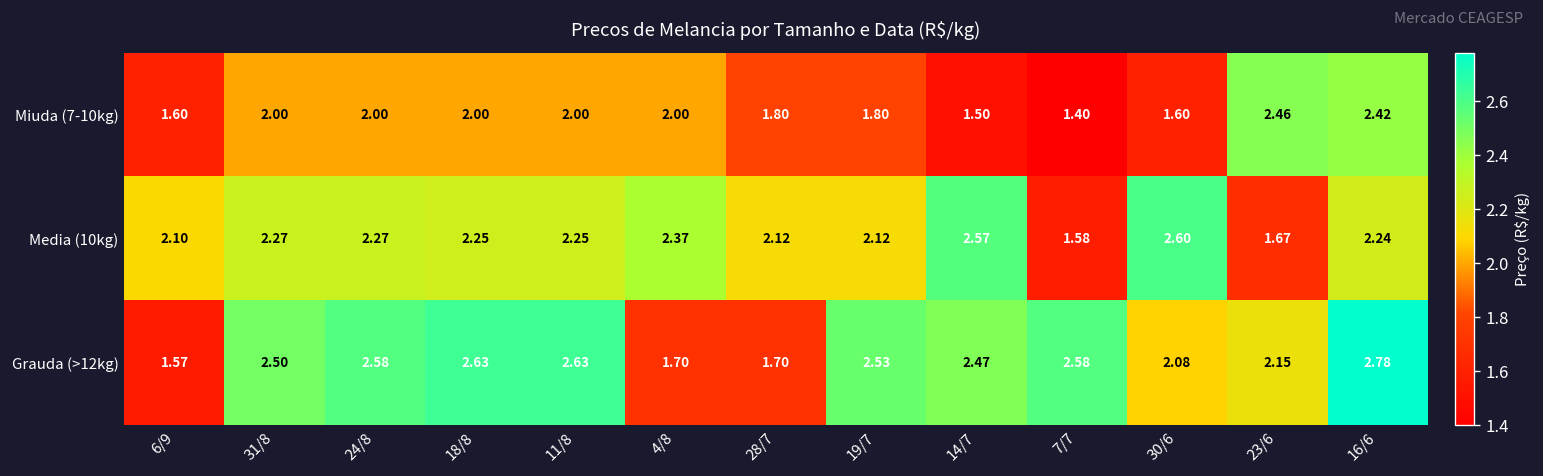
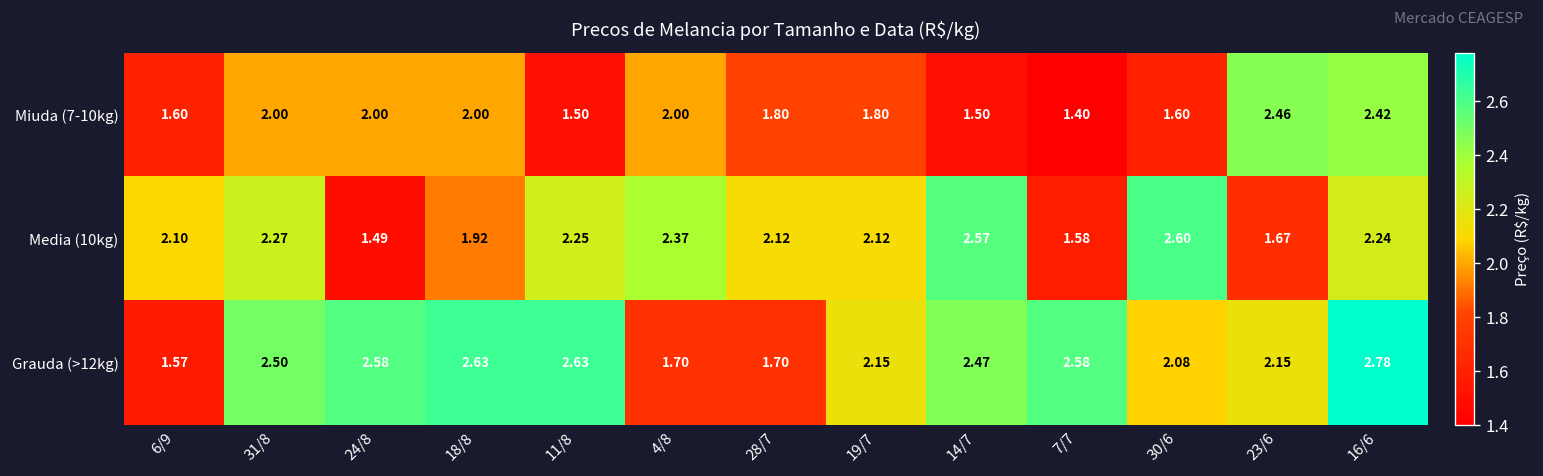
  {
    "Miuda (7-10kg)": {
      "6/9": 1.60,
      "31/8": 2.00,
      "24/8": 2.00,
      "18/8": 2.00,
-     "11/8": 2.00,
+     "11/8": 1.50,
      "4/8": 2.00,
      "28/7": 1.80,
      "19/7": 1.80,
      "14/7": 1.50,
      "7/7": 1.40,
      "30/6": 1.60,
      "23/6": 2.46,
      "16/6": 2.42
    },
    "Media (10kg)": {
      "6/9": 2.10,
      "31/8": 2.27,
-     "24/8": 2.27,
-     "18/8": 2.25,
+     "24/8": 1.49,
+     "18/8": 1.92,
      "11/8": 2.25,
      "4/8": 2.37,
      "28/7": 2.12,
      "19/7": 2.12,
      "14/7": 2.57,
      "7/7": 1.58,
      "30/6": 2.60,
      "23/6": 1.67,
      "16/6": 2.24
    },
    "Grauda (>12kg)": {
      "6/9": 1.57,
      "31/8": 2.50,
      "24/8": 2.58,
      "18/8": 2.63,
      "11/8": 2.63,
      "4/8": 1.70,
      "28/7": 1.70,
-     "19/7": 2.53,
+     "19/7": 2.15,
      "14/7": 2.47,
      "7/7": 2.58,
      "30/6": 2.08,
      "23/6": 2.15,
      "16/6": 2.78
    }
  }
